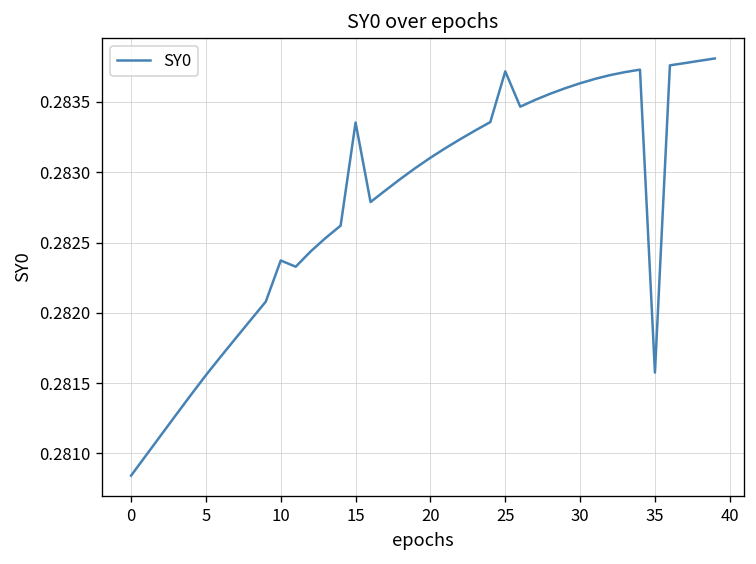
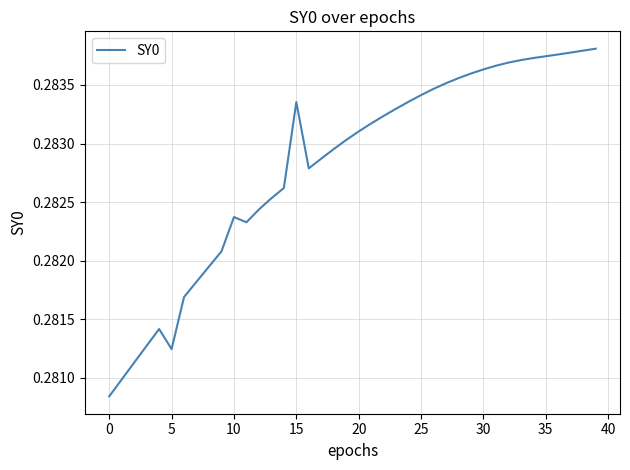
  {
    "0": 0.28084,
-   "5": 0.28156,
+   "5": 0.28125,
    "10": 0.28237,
    "15": 0.28335,
    "20": 0.28310,
-   "25": 0.28372,
+   "25": 0.28341,
    "30": 0.28363,
-   "35": 0.28158
+   "35": 0.28374
  }
